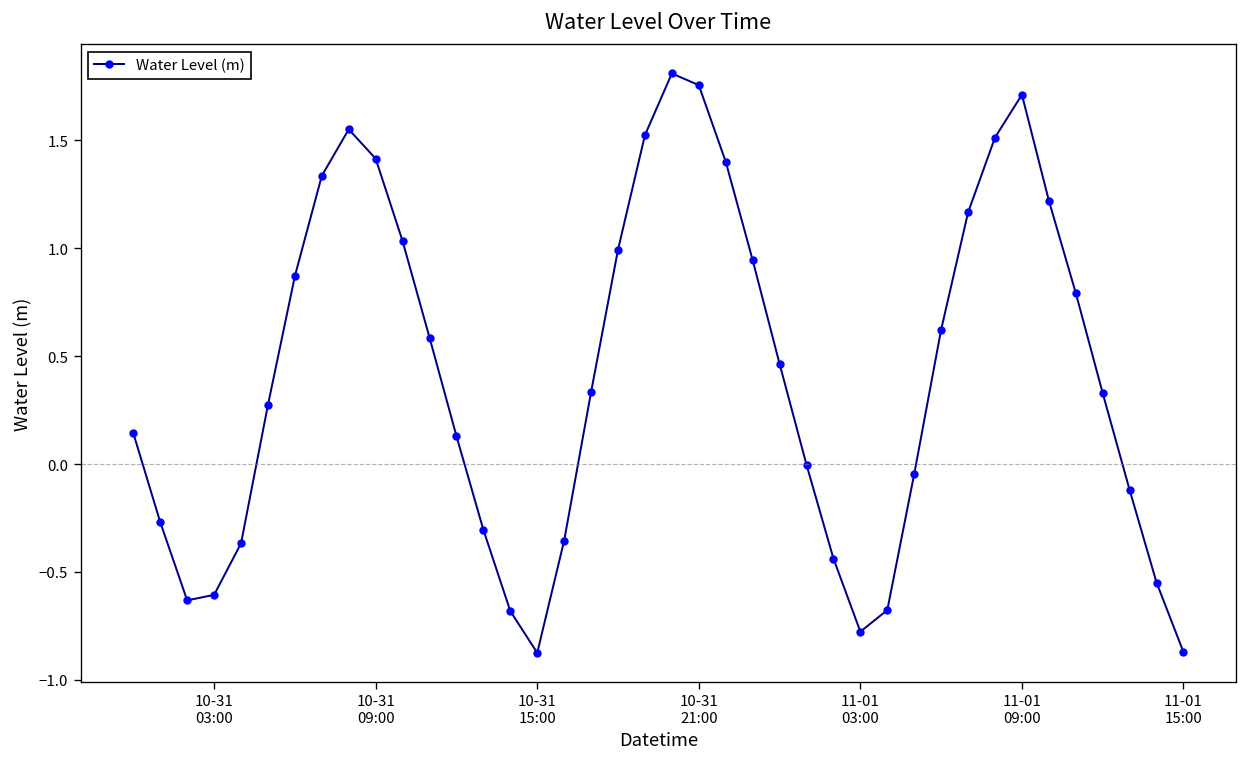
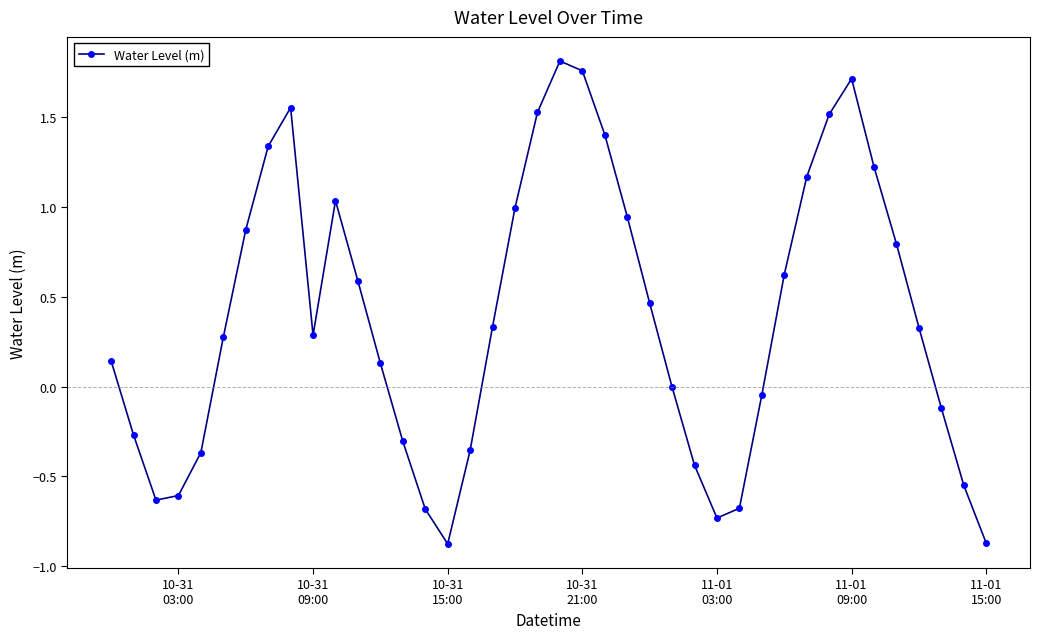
  {
    "10-31 03:00": -0.61,
-   "10-31 09:00": 1.42,
+   "10-31 09:00": 0.29,
    "10-31 15:00": -0.88,
    "10-31 21:00": 1.76,
-   "11-01 03:00": -0.78,
+   "11-01 03:00": -0.73,
    "11-01 09:00": 1.71,
    "11-01 15:00": -0.87
  }
